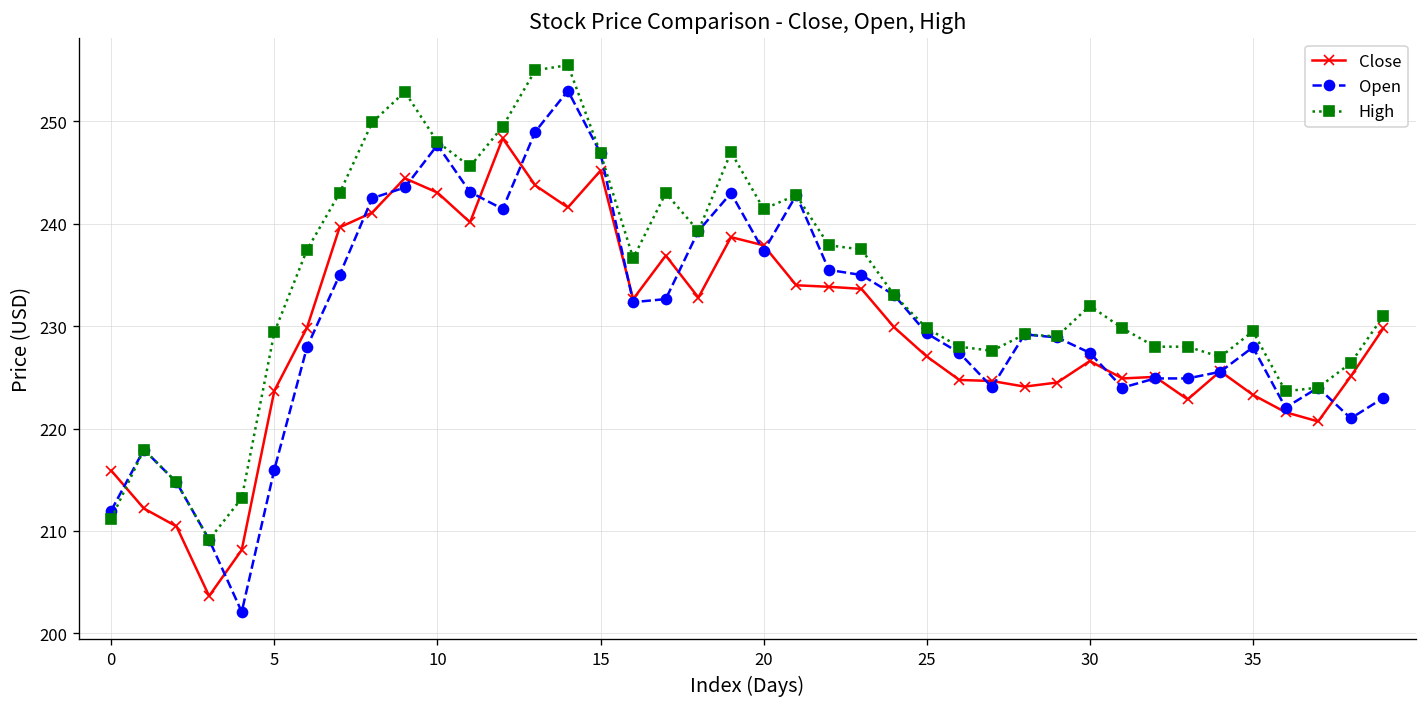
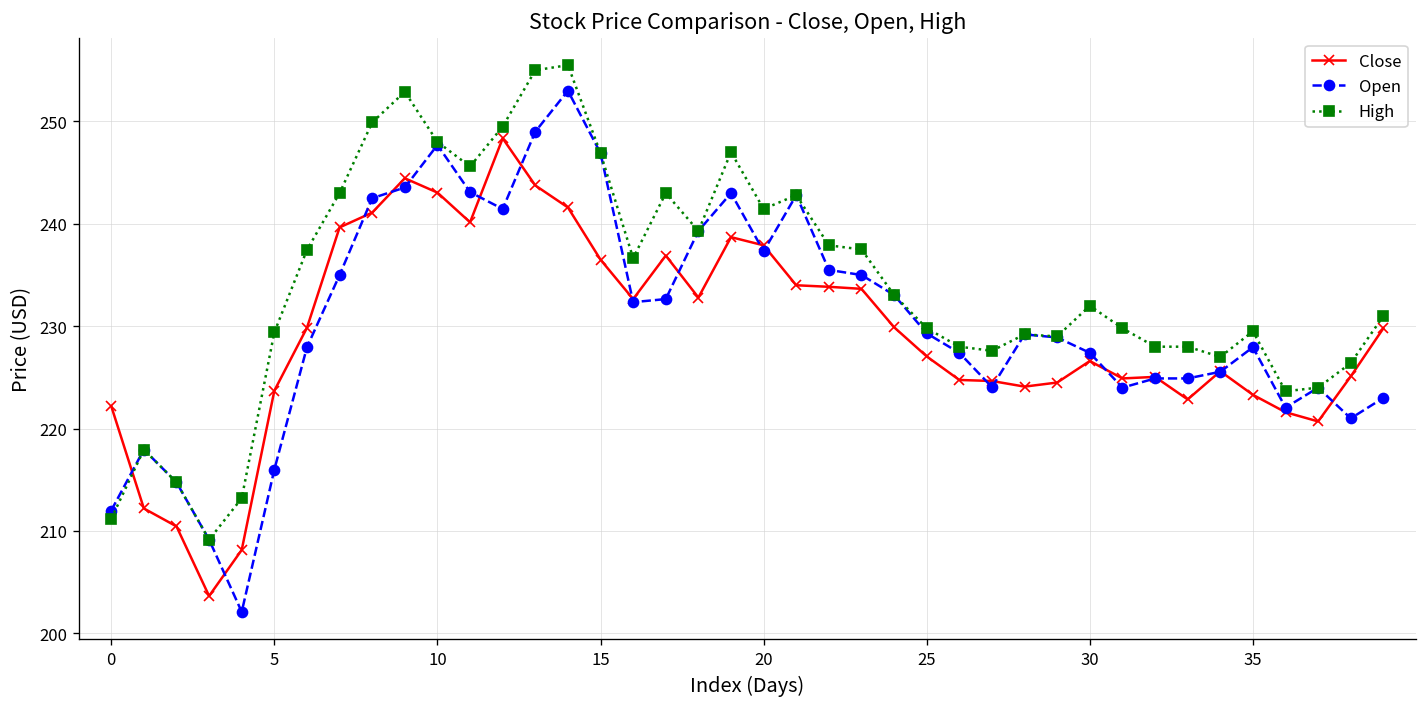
  {
    "Close": {
-     "0": 216,
+     "0": 222,
      "5": 224,
      "10": 243,
-     "15": 245,
+     "15": 237,
      "20": 238,
      "25": 227,
      "30": 227,
      "35": 223
    },
    "Open": {
      "0": 212,
      "5": 216,
      "10": 248,
      "20": 237,
      "25": 229,
      "30": 227,
      "35": 228
    },
    "High": {
      "0": 211,
      "5": 229,
      "10": 248,
      "20": 241,
      "25": 230,
      "30": 232,
      "35": 230
    }
  }
